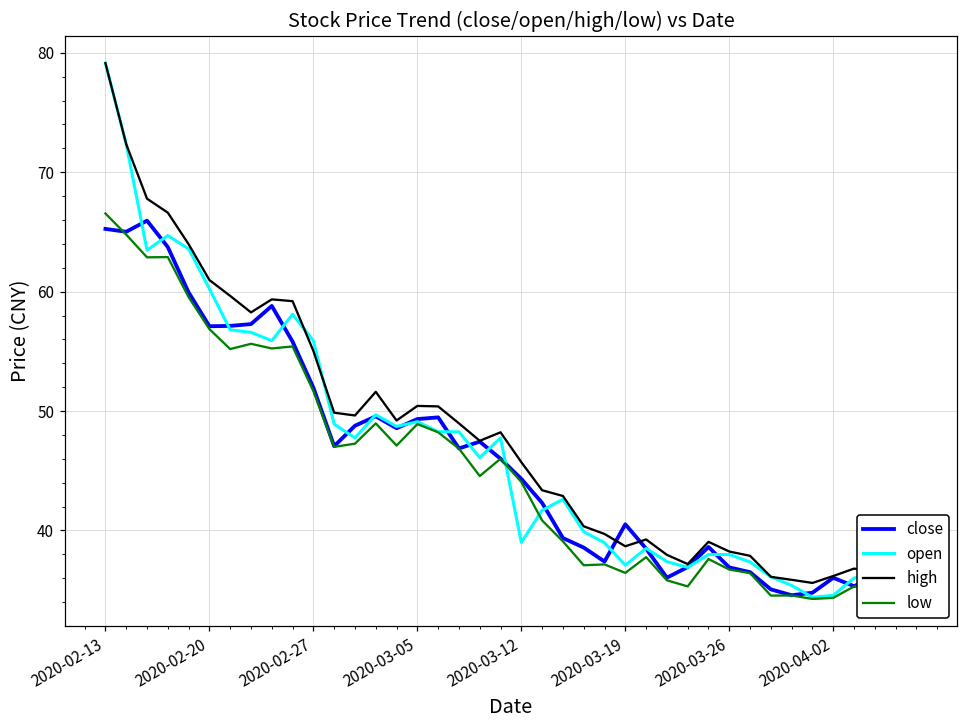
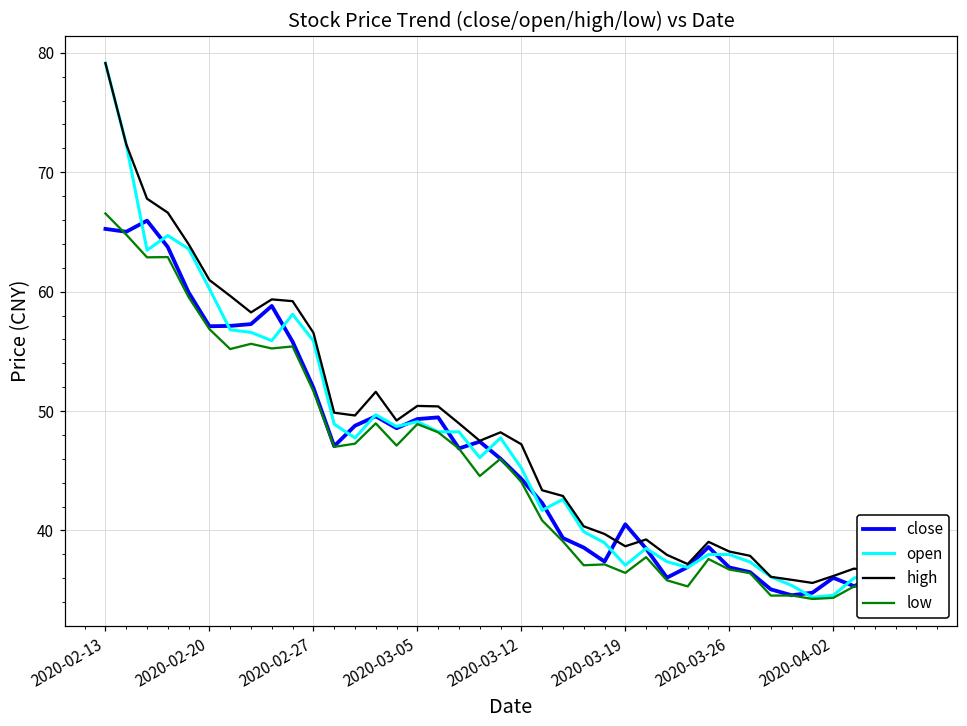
  {
    "close": {
      "2020-02-13": 65.3,
      "2020-02-20": 57.1,
      "2020-02-27": 52.0,
      "2020-03-12": 44.3,
      "2020-03-19": 40.5
    },
    "open": {
      "2020-02-20": 60.2,
      "2020-02-27": 55.9,
-     "2020-03-12": 39.0,
+     "2020-03-12": 45.2,
      "2020-03-19": 37.1,
      "2020-03-26": 38.0
    },
    "high": {
      "2020-02-20": 61.0,
-     "2020-02-27": 55.0,
+     "2020-02-27": 56.6,
      "2020-03-05": 50.4,
-     "2020-03-12": 45.7,
+     "2020-03-12": 47.2,
      "2020-03-19": 38.7,
      "2020-03-26": 38.2
    },
    "low": {
      "2020-02-13": 66.5,
      "2020-02-20": 56.9,
      "2020-02-27": 51.7,
      "2020-03-12": 44.1,
      "2020-03-19": 36.5
    }
  }
